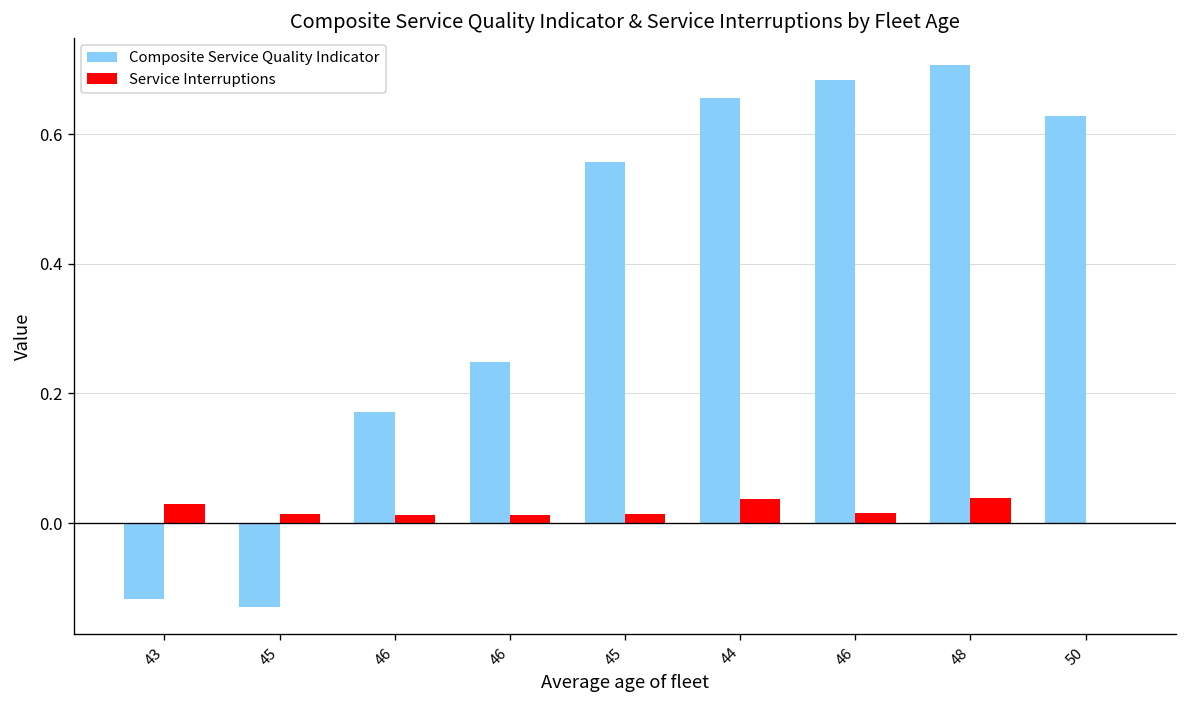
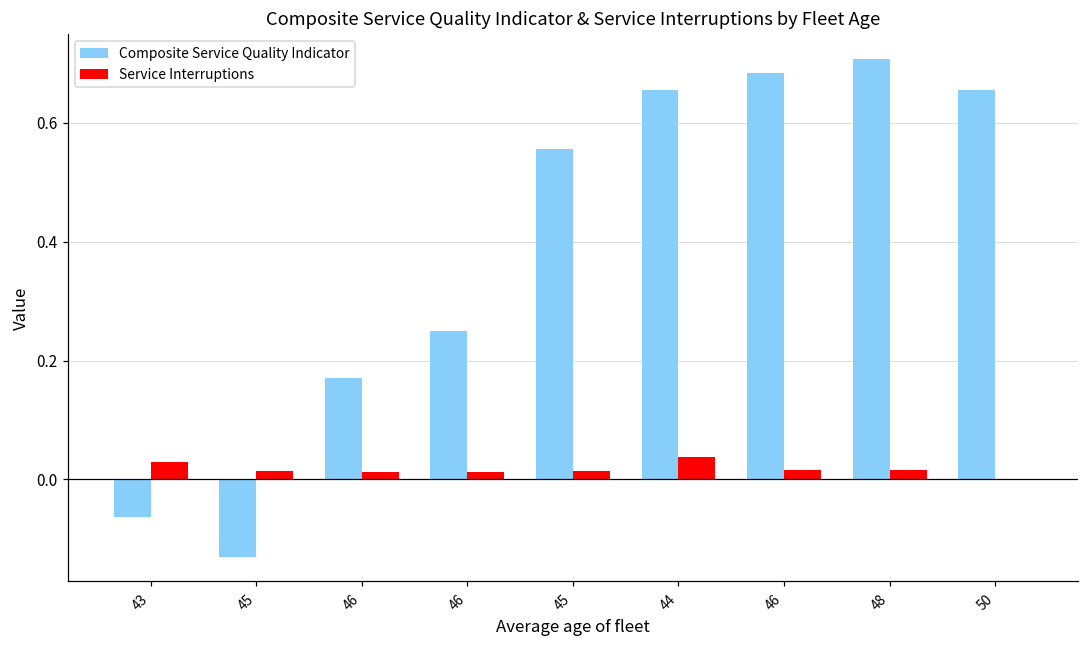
  {
    "Composite Service Quality Indicator": {
-     "43": -0.12,
+     "43": -0.06,
      "44": 0.66,
      "48": 0.71,
-     "50": 0.63
+     "50": 0.66
    },
    "Service Interruptions": {
      "43": 0.03,
      "44": 0.04,
-     "48": 0.04
+     "48": 0.02
    }
  }
